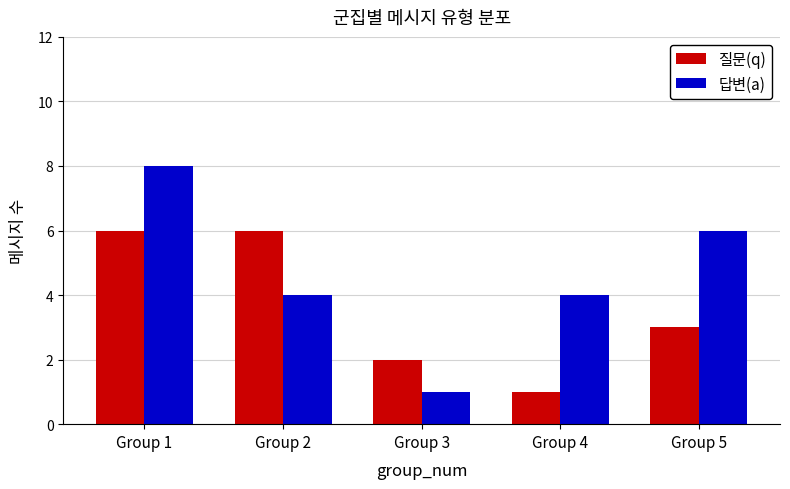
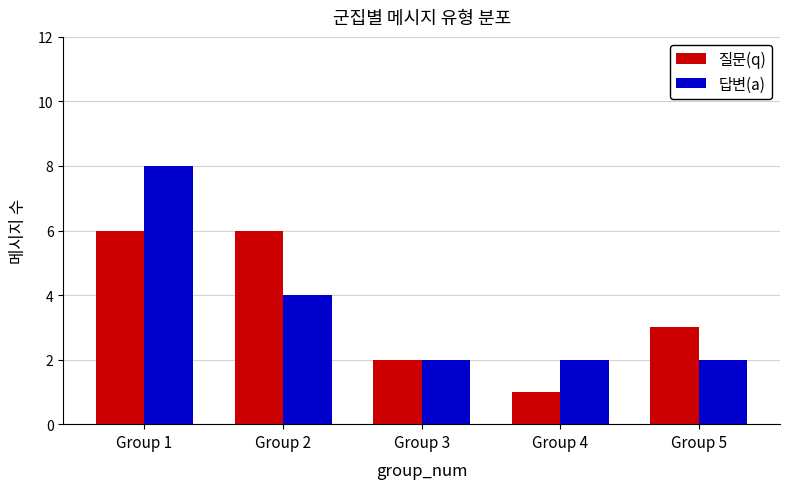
  {
    "질문(q)": {
      "Group 1": 6,
      "Group 2": 6,
      "Group 3": 2,
      "Group 4": 1,
      "Group 5": 3
    },
    "답변(a)": {
      "Group 1": 8,
      "Group 2": 4,
-     "Group 3": 1,
-     "Group 4": 4,
-     "Group 5": 6
+     "Group 3": 2,
+     "Group 4": 2,
+     "Group 5": 2
    }
  }
